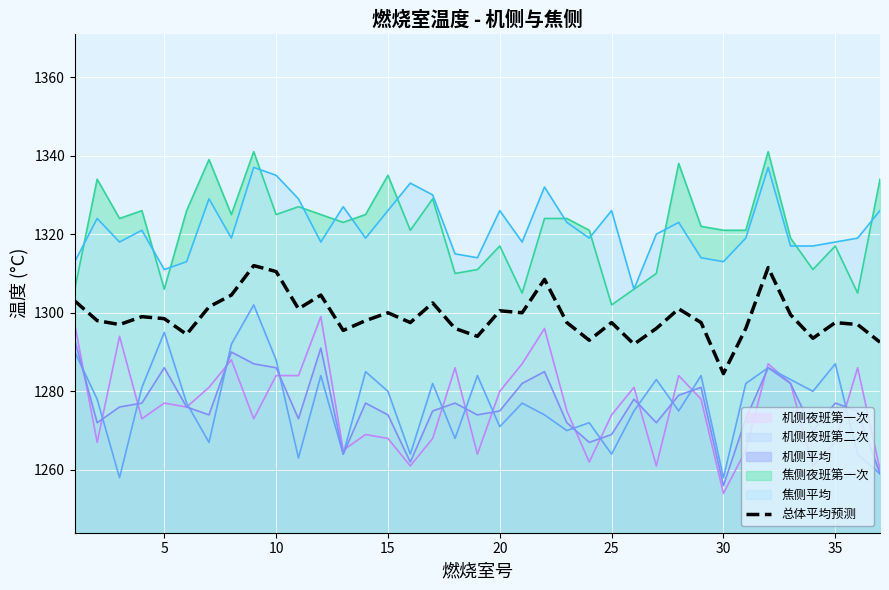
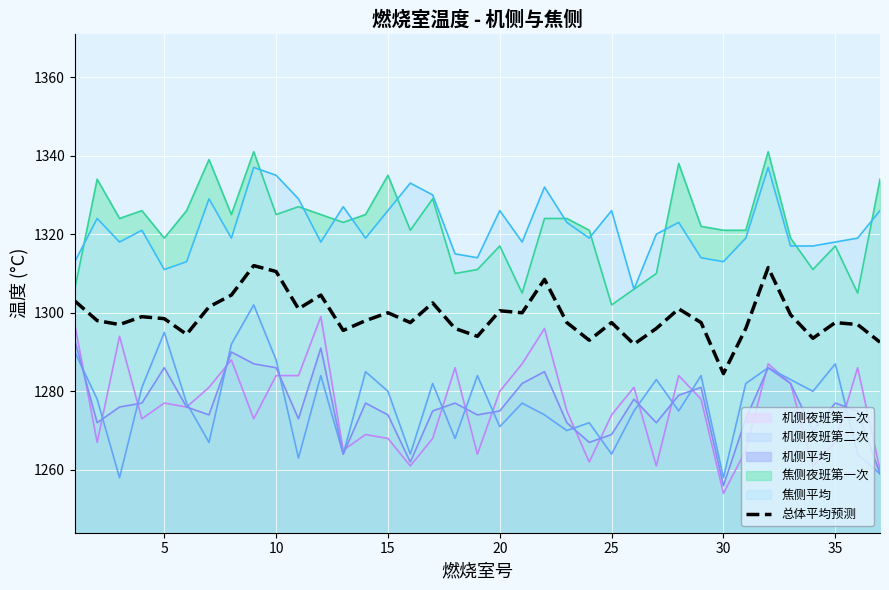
  {
    "焦侧夜班第一次": {
-     "5": 1306,
+     "5": 1319,
      "10": 1325,
      "15": 1335,
      "20": 1317,
      "25": 1302,
      "30": 1321,
      "35": 1317
    },
    "总体平均预测": {
      "5": 1299,
      "10": 1311,
      "15": 1300,
      "20": 1301,
      "25": 1298,
      "30": 1285,
      "35": 1298
    }
  }
